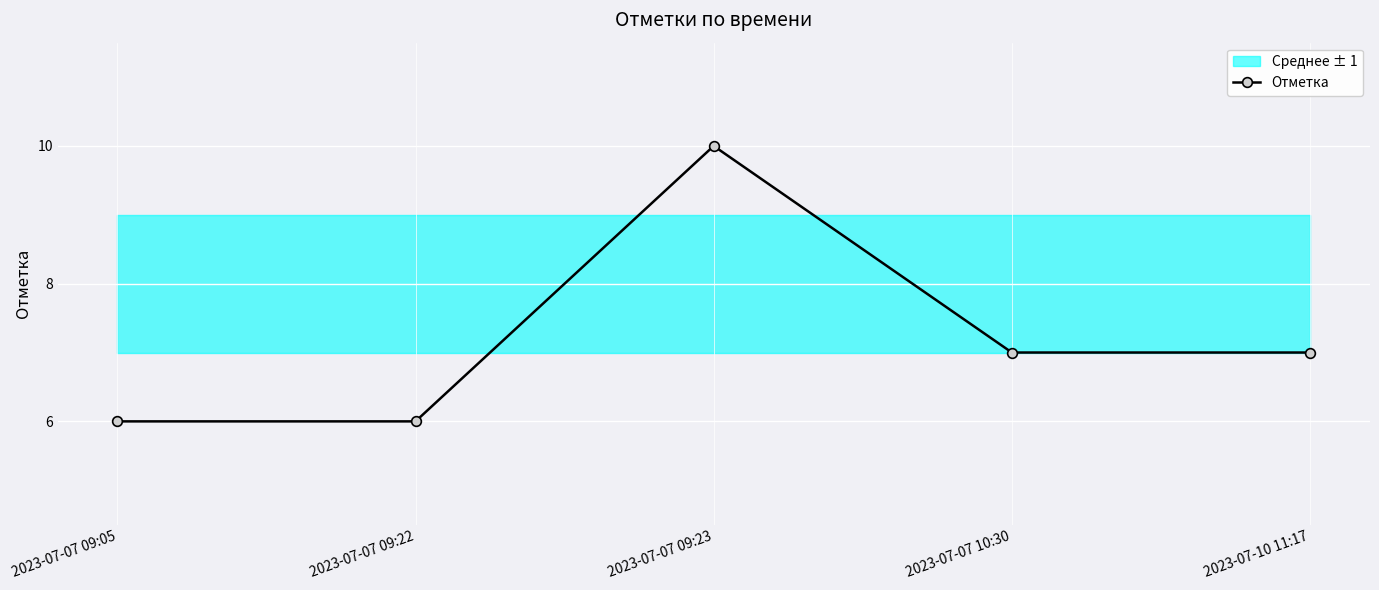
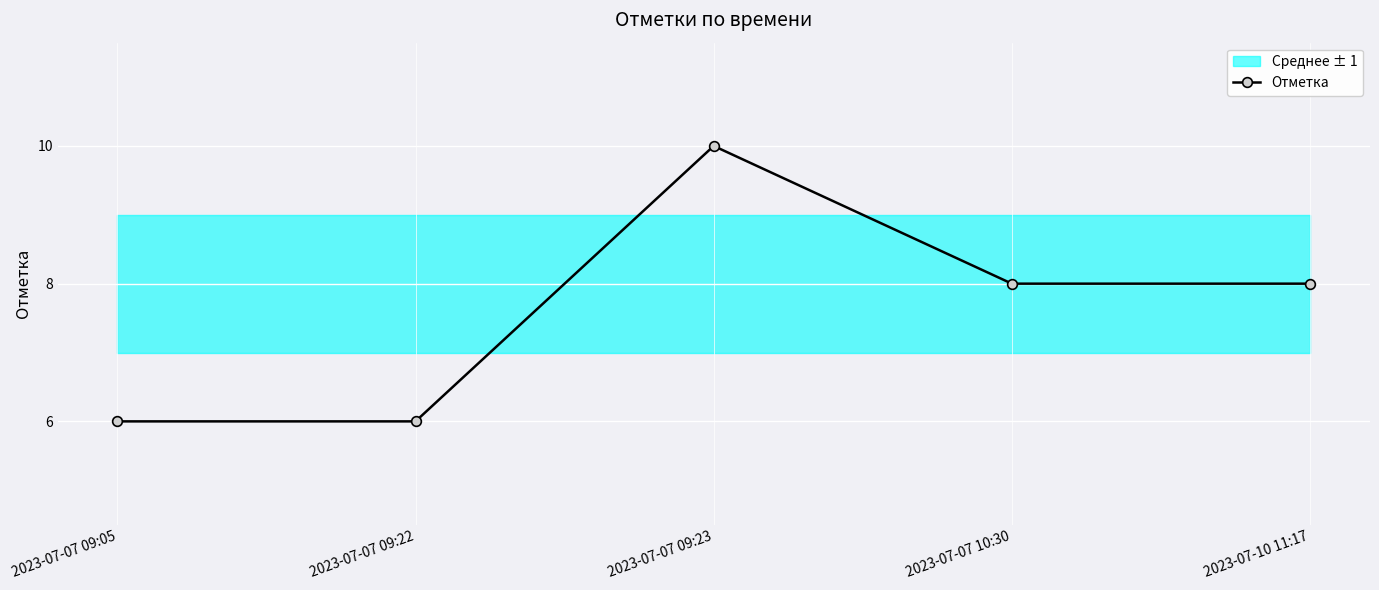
  {
    "Отметка": {
      "2023-07-07 09:05": 6,
      "2023-07-07 09:22": 6,
      "2023-07-07 09:23": 10,
-     "2023-07-07 10:30": 7,
-     "2023-07-10 11:17": 7
+     "2023-07-07 10:30": 8,
+     "2023-07-10 11:17": 8
    },
    "Среднее ± 1": {
      "2023-07-07 09:05": 9,
      "2023-07-07 09:22": 9,
      "2023-07-07 09:23": 9,
      "2023-07-07 10:30": 9,
      "2023-07-10 11:17": 9
    }
  }
